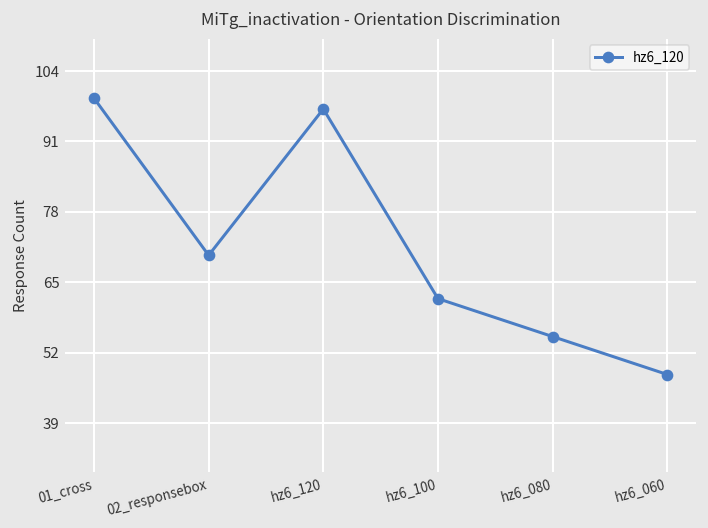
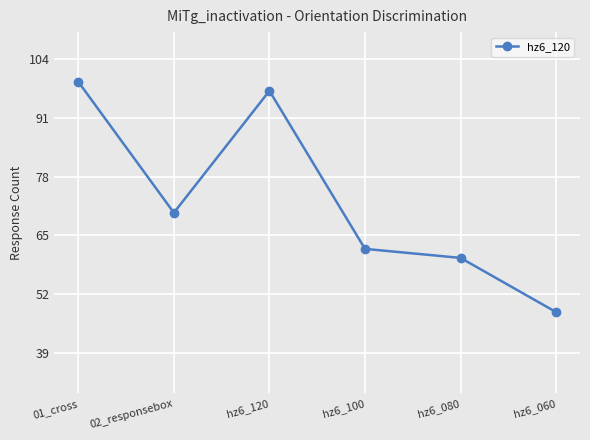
  {
    "01_cross": 99,
    "02_responsebox": 70,
    "hz6_120": 97,
    "hz6_100": 62,
-   "hz6_080": 55,
+   "hz6_080": 60,
    "hz6_060": 48
  }
